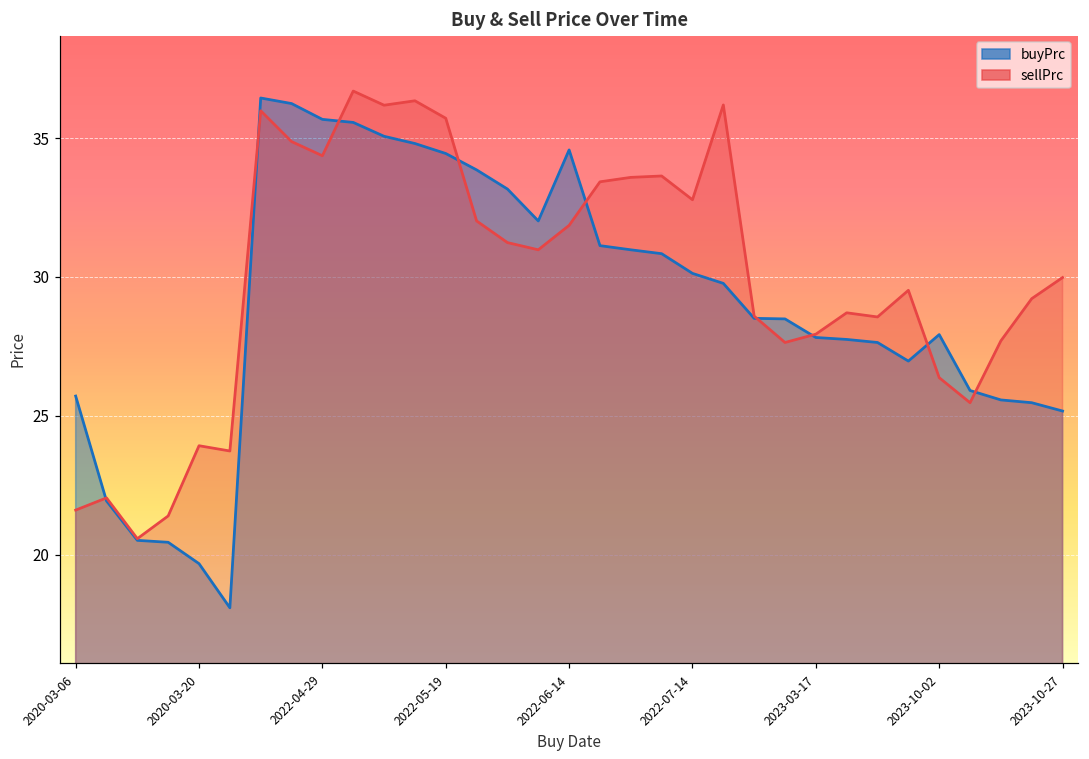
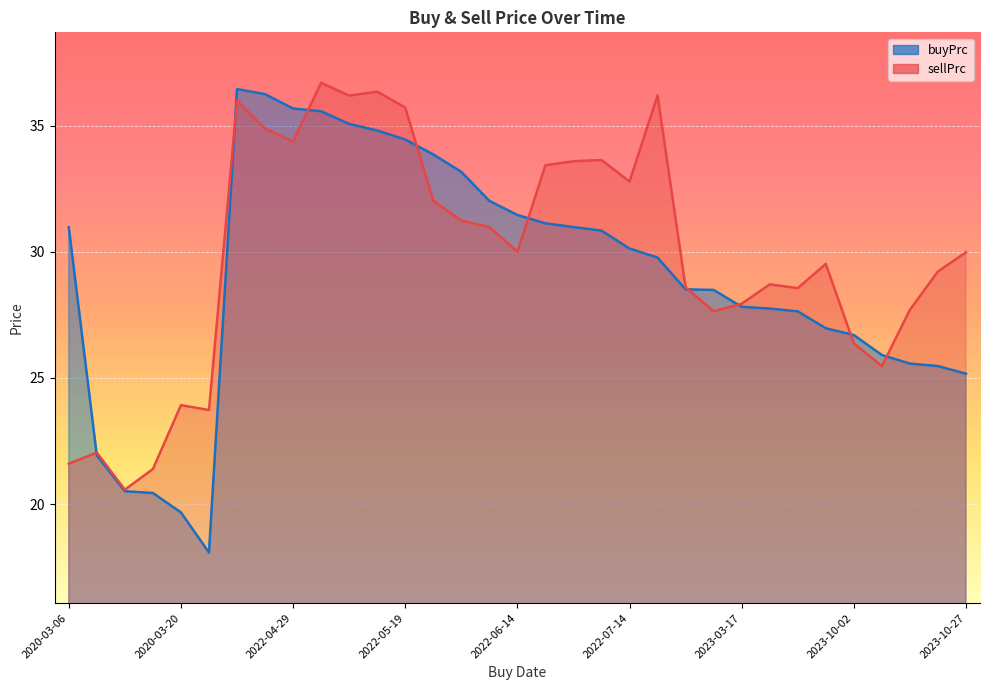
  {
    "buyPrc": {
-     "2020-03-06": 25.7,
+     "2020-03-06": 31.0,
      "2020-03-20": 19.7,
      "2022-04-29": 35.7,
      "2022-05-19": 34.5,
-     "2022-06-14": 34.6,
+     "2022-06-14": 31.5,
      "2022-07-14": 30.1,
      "2023-03-17": 27.8,
-     "2023-10-02": 27.9,
+     "2023-10-02": 26.7,
      "2023-10-27": 25.2
    },
    "sellPrc": {
      "2020-03-06": 21.6,
      "2020-03-20": 23.9,
      "2022-04-29": 34.4,
      "2022-05-19": 35.7,
-     "2022-06-14": 31.9,
+     "2022-06-14": 30.0,
      "2022-07-14": 32.8,
      "2023-03-17": 27.9,
      "2023-10-02": 26.4,
      "2023-10-27": 30.0
    }
  }
